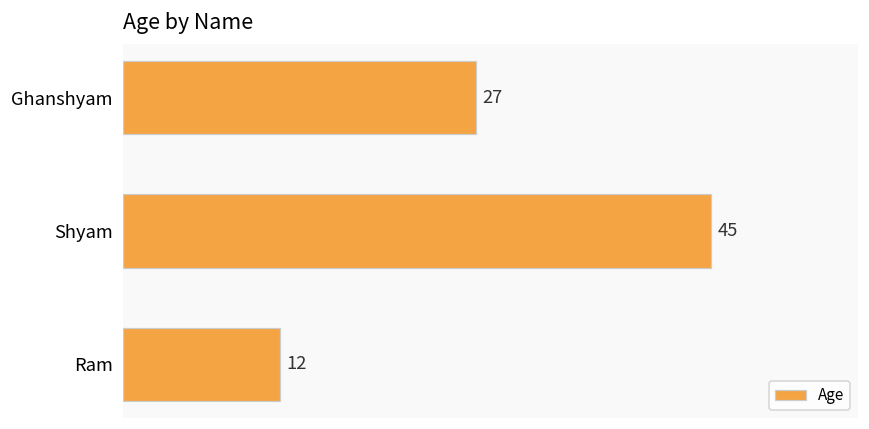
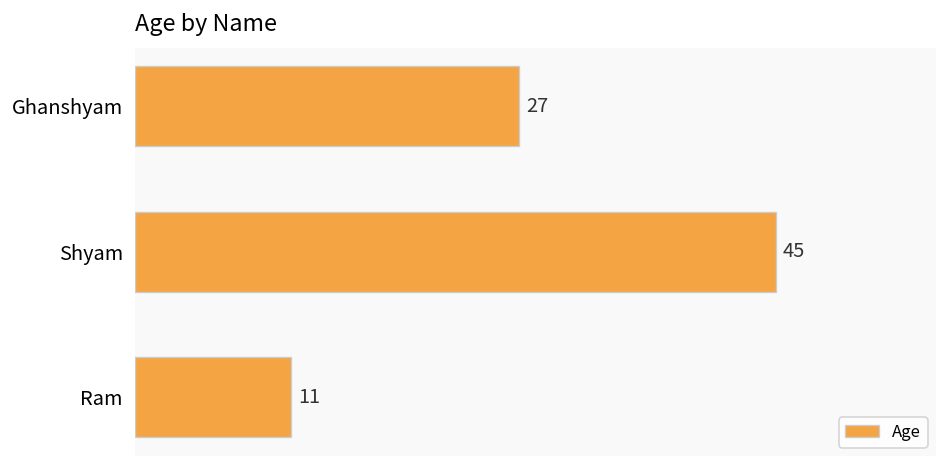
  {
    "Ghanshyam": 27,
    "Shyam": 45,
-   "Ram": 12
+   "Ram": 11
  }
